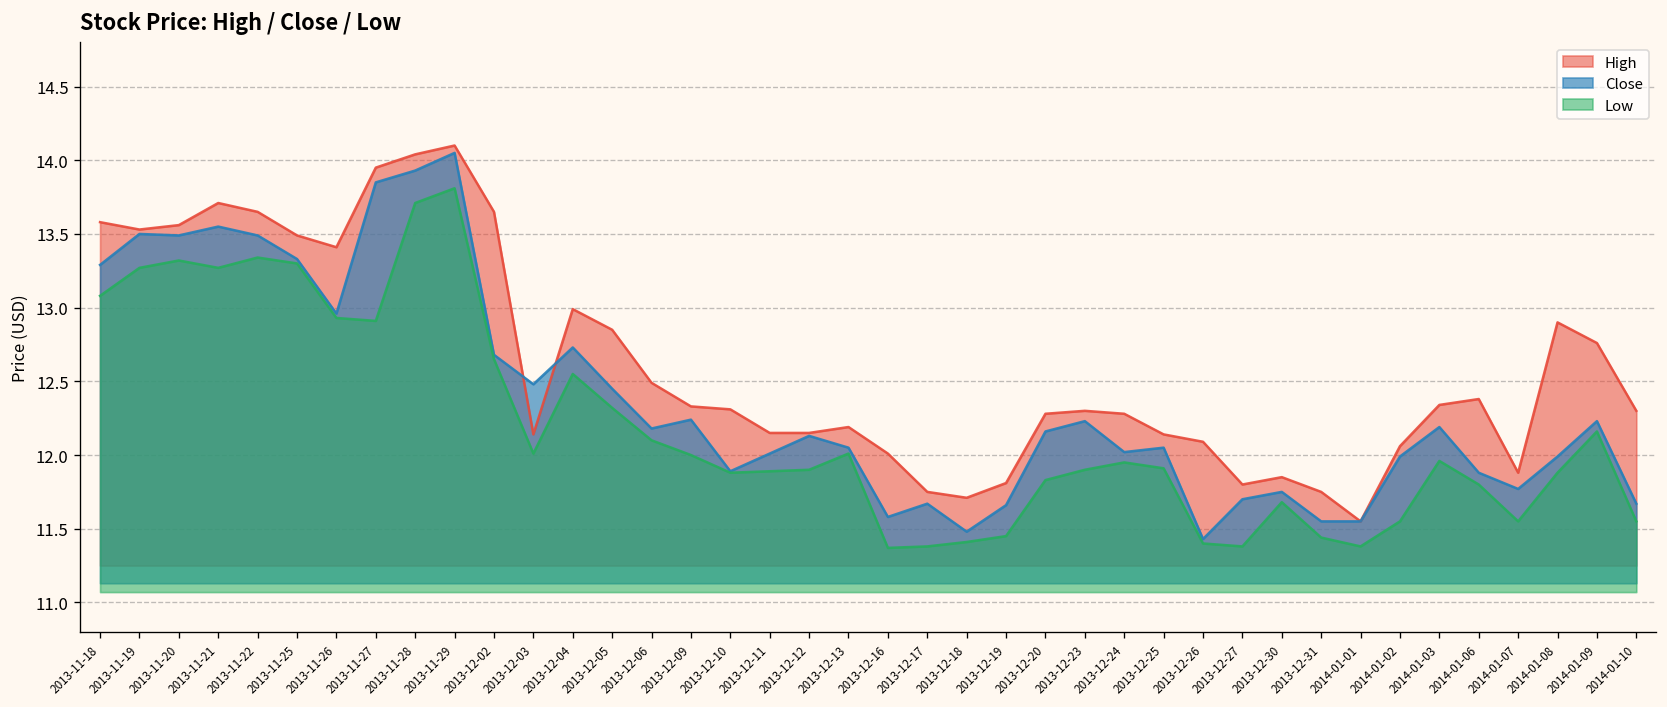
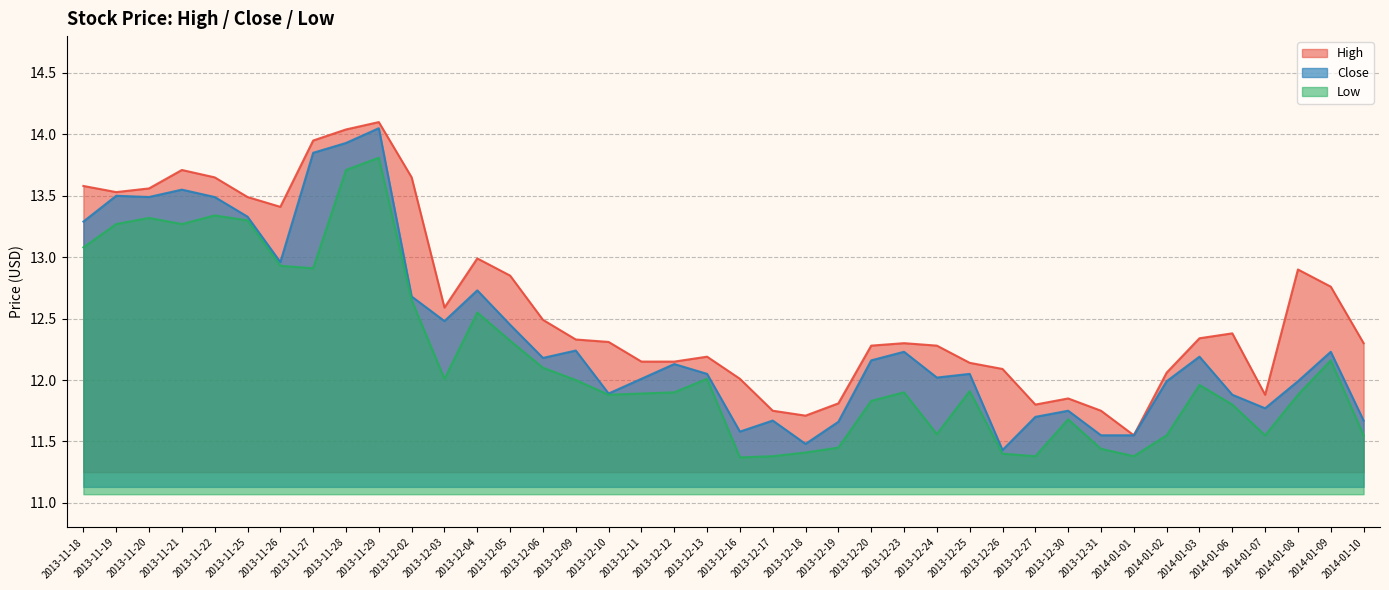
  {
    "High": {
      "2013-11-18": 13.58,
      "2013-11-19": 13.53,
      "2013-11-20": 13.56,
      "2013-11-21": 13.71,
      "2013-11-22": 13.65,
      "2013-11-25": 13.49,
      "2013-11-26": 13.41,
      "2013-11-27": 13.95,
      "2013-11-28": 14.04,
      "2013-11-29": 14.10,
      "2013-12-02": 13.65,
-     "2013-12-03": 12.14,
+     "2013-12-03": 12.59,
      "2013-12-04": 12.99,
      "2013-12-05": 12.85,
      "2013-12-06": 12.49,
      "2013-12-09": 12.33,
      "2013-12-10": 12.31,
      "2013-12-11": 12.15,
      "2013-12-13": 12.19,
      "2013-12-16": 12.01,
      "2013-12-17": 11.75,
      "2013-12-18": 11.71,
      "2013-12-19": 11.81,
      "2013-12-20": 12.28,
      "2013-12-23": 12.30,
      "2013-12-24": 12.28,
      "2013-12-25": 12.14,
      "2013-12-26": 12.09,
      "2013-12-27": 11.80,
      "2013-12-30": 11.85,
      "2013-12-31": 11.75,
      "2014-01-02": 12.06,
      "2014-01-03": 12.34,
      "2014-01-06": 12.38,
      "2014-01-07": 11.88,
      "2014-01-08": 12.90,
      "2014-01-09": 12.76,
      "2014-01-10": 12.30
    },
    "Close": {
      "2013-11-18": 13.29,
      "2013-11-19": 13.50,
      "2013-11-20": 13.49,
      "2013-11-21": 13.55,
      "2013-11-22": 13.49,
      "2013-11-25": 13.33,
      "2013-11-26": 12.96,
      "2013-11-27": 13.85,
      "2013-11-28": 13.93,
      "2013-11-29": 14.05,
      "2013-12-02": 12.68,
      "2013-12-03": 12.48,
      "2013-12-04": 12.73,
      "2013-12-05": 12.45,
      "2013-12-06": 12.18,
      "2013-12-09": 12.24,
      "2013-12-11": 12.01,
      "2013-12-13": 12.05,
      "2013-12-16": 11.58,
      "2013-12-17": 11.67,
      "2013-12-18": 11.48,
      "2013-12-19": 11.66,
      "2013-12-20": 12.16,
      "2013-12-23": 12.23,
      "2013-12-24": 12.02,
      "2013-12-25": 12.05,
      "2013-12-26": 11.43,
      "2013-12-27": 11.70,
      "2013-12-30": 11.75,
      "2013-12-31": 11.55,
      "2014-01-02": 11.99,
      "2014-01-03": 12.19,
      "2014-01-06": 11.88,
      "2014-01-07": 11.77,
      "2014-01-08": 11.99,
      "2014-01-09": 12.23,
      "2014-01-10": 11.67
    },
    "Low": {
      "2013-11-18": 13.08,
      "2013-11-19": 13.27,
      "2013-11-20": 13.32,
      "2013-11-21": 13.27,
      "2013-11-22": 13.34,
      "2013-11-25": 13.30,
      "2013-11-26": 12.93,
      "2013-11-27": 12.91,
      "2013-11-28": 13.71,
      "2013-11-29": 13.81,
      "2013-12-02": 12.65,
      "2013-12-03": 12.01,
      "2013-12-04": 12.55,
      "2013-12-05": 12.32,
      "2013-12-06": 12.10,
      "2013-12-09": 12.00,
      "2013-12-11": 11.89,
      "2013-12-12": 11.90,
      "2013-12-13": 12.01,
      "2013-12-16": 11.37,
      "2013-12-17": 11.38,
      "2013-12-18": 11.41,
      "2013-12-19": 11.45,
      "2013-12-20": 11.83,
      "2013-12-23": 11.90,
-     "2013-12-24": 11.95,
+     "2013-12-24": 11.56,
      "2013-12-25": 11.91,
      "2013-12-26": 11.40,
      "2013-12-27": 11.38,
      "2013-12-30": 11.68,
      "2013-12-31": 11.44,
      "2014-01-01": 11.38,
      "2014-01-02": 11.55,
      "2014-01-03": 11.96,
      "2014-01-06": 11.80,
      "2014-01-07": 11.55,
      "2014-01-08": 11.88,
      "2014-01-09": 12.16,
      "2014-01-10": 11.55
    }
  }
